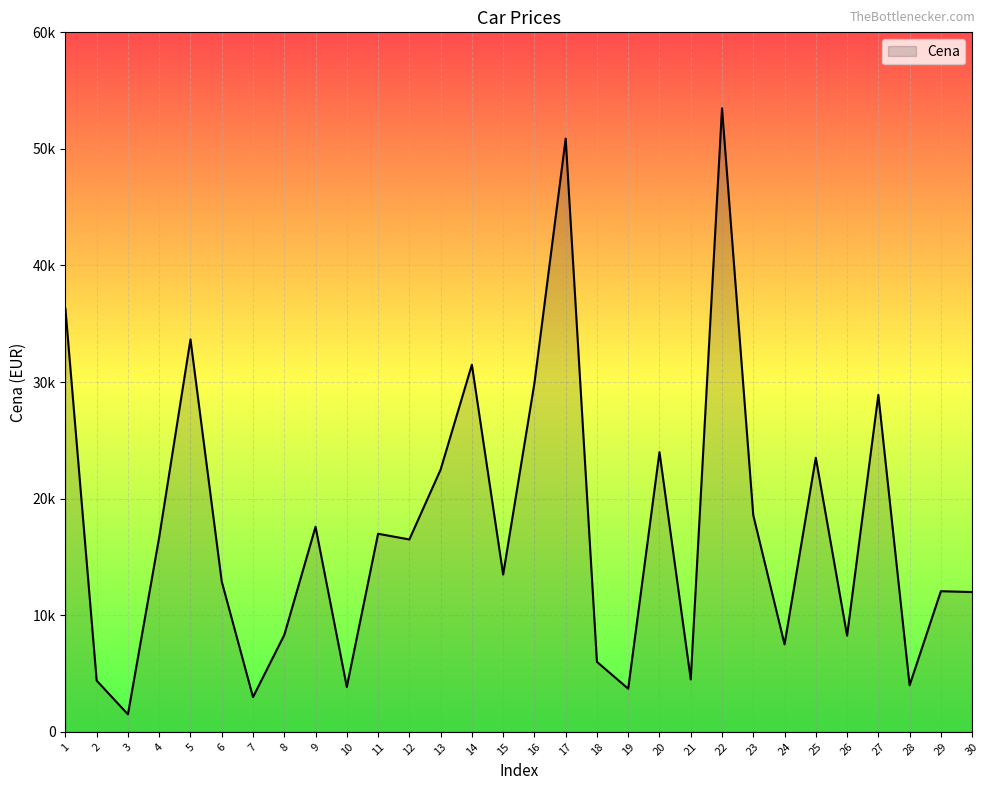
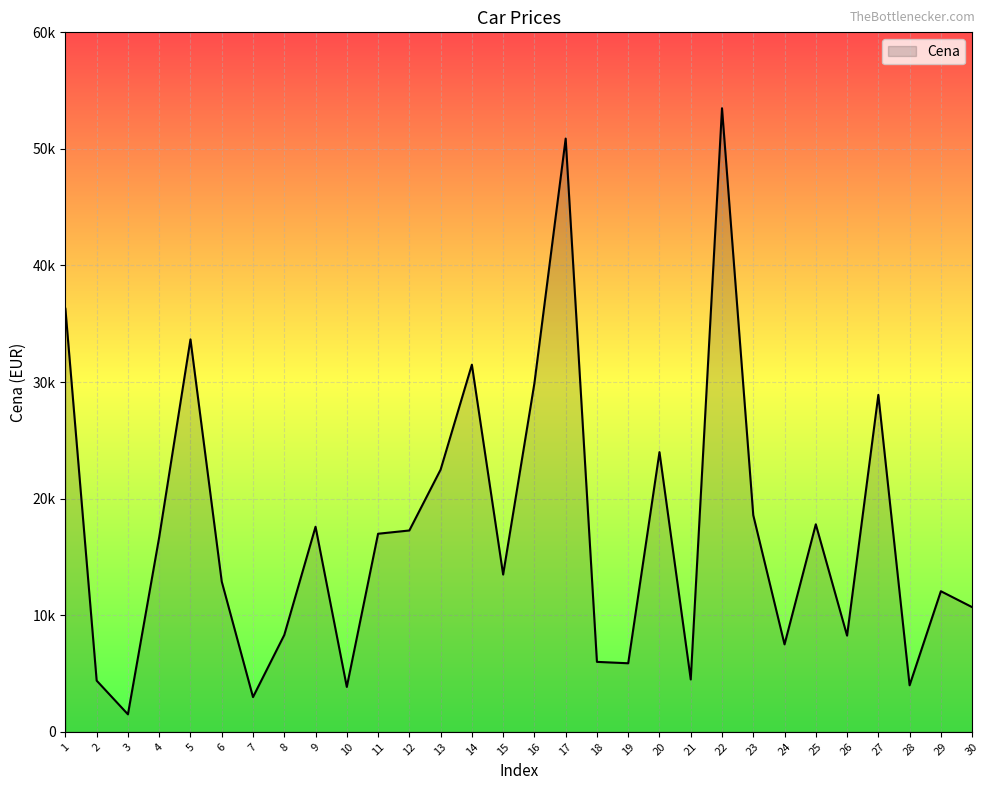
  {
    "1": 36300,
    "2": 4400,
    "3": 1500,
    "4": 16700,
    "5": 33700,
    "6": 12900,
    "7": 3000,
    "8": 8300,
    "9": 17600,
    "10": 3900,
    "11": 17000,
-   "12": 16500,
+   "12": 17300,
    "13": 22500,
    "14": 31500,
    "15": 13500,
    "16": 29900,
    "17": 50900,
    "18": 6000,
-   "19": 3700,
+   "19": 5900,
    "20": 24000,
    "21": 4500,
    "22": 53500,
    "23": 18600,
    "24": 7500,
-   "25": 23500,
+   "25": 17800,
    "26": 8300,
    "27": 28900,
    "28": 4000,
    "29": 12100,
-   "30": 12000
+   "30": 10700
  }
